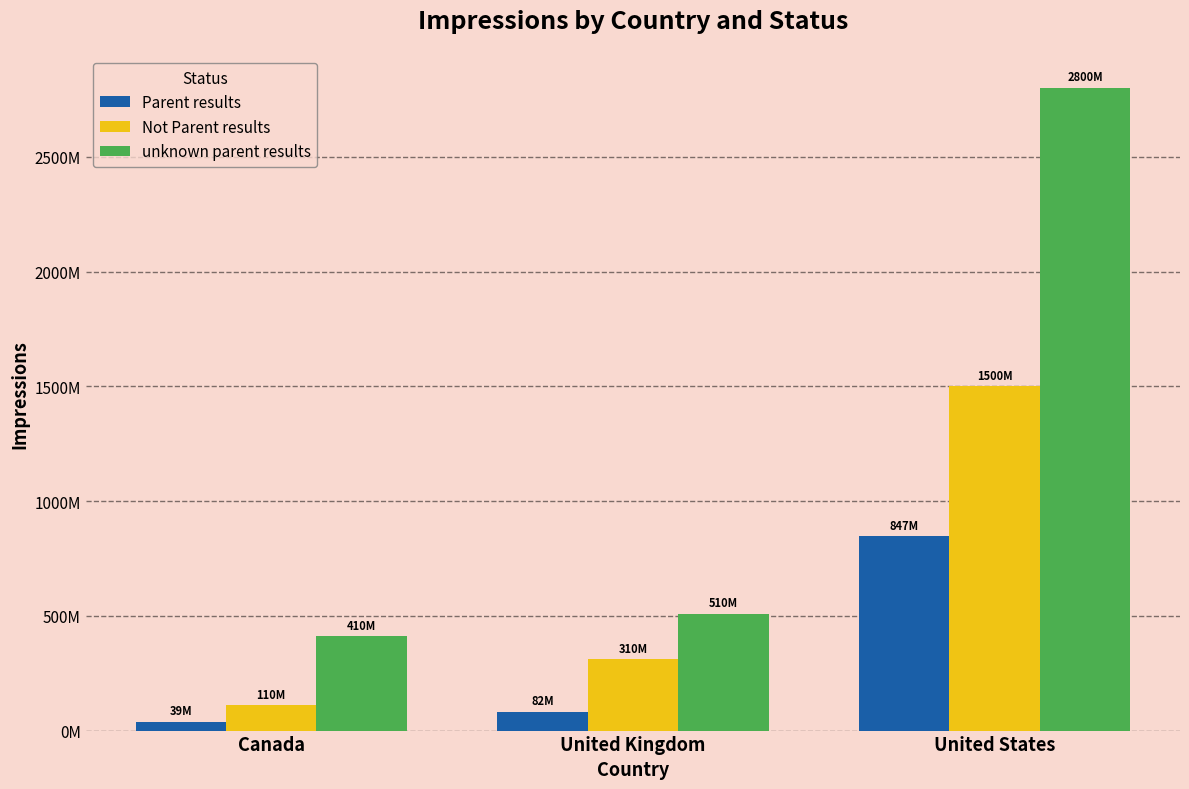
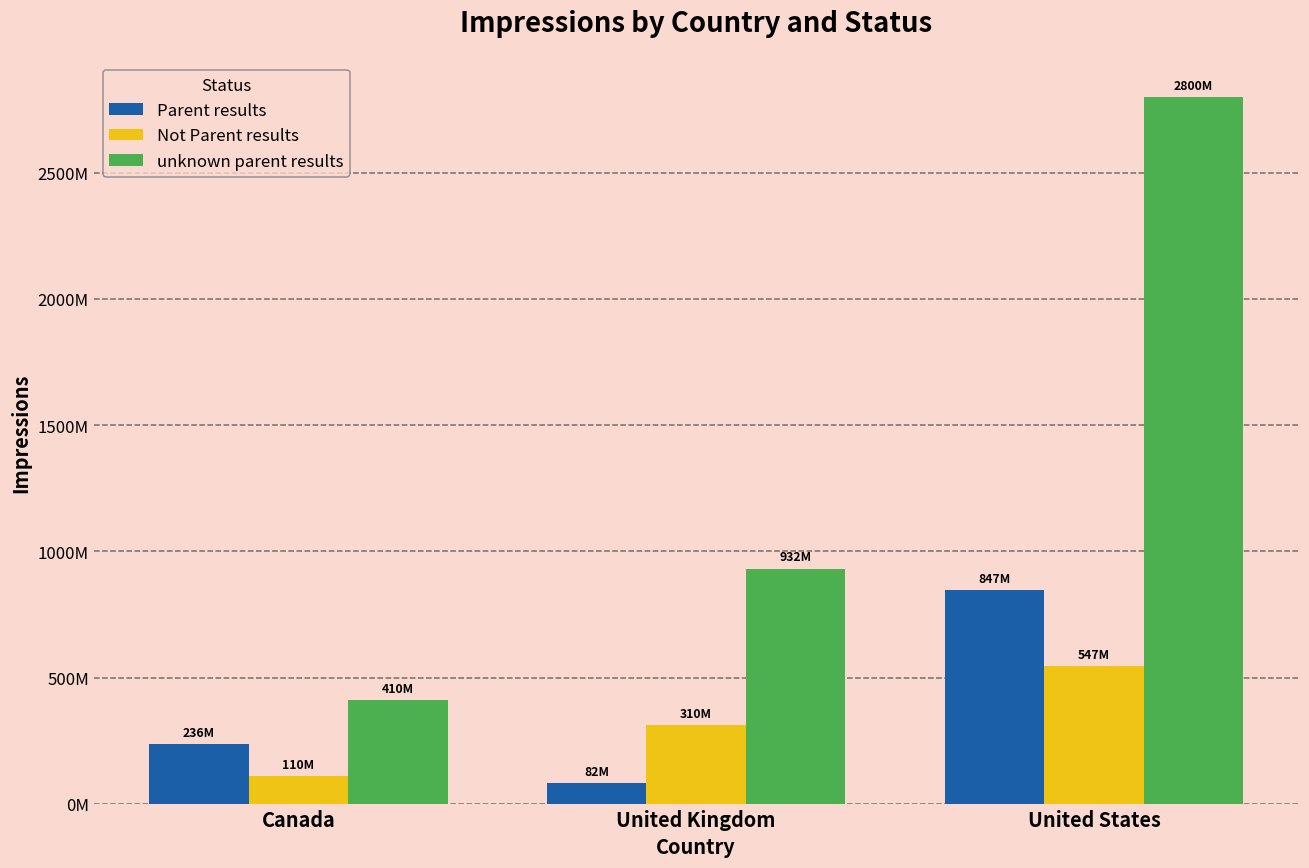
  {
    "Parent results": {
-     "Canada": "39M",
+     "Canada": "236M",
      "United Kingdom": "82M",
      "United States": "847M"
    },
    "Not Parent results": {
      "Canada": "110M",
      "United Kingdom": "310M",
-     "United States": "1500M"
+     "United States": "547M"
    },
    "unknown parent results": {
      "Canada": "410M",
-     "United Kingdom": "510M",
+     "United Kingdom": "932M",
      "United States": "2800M"
    }
  }
